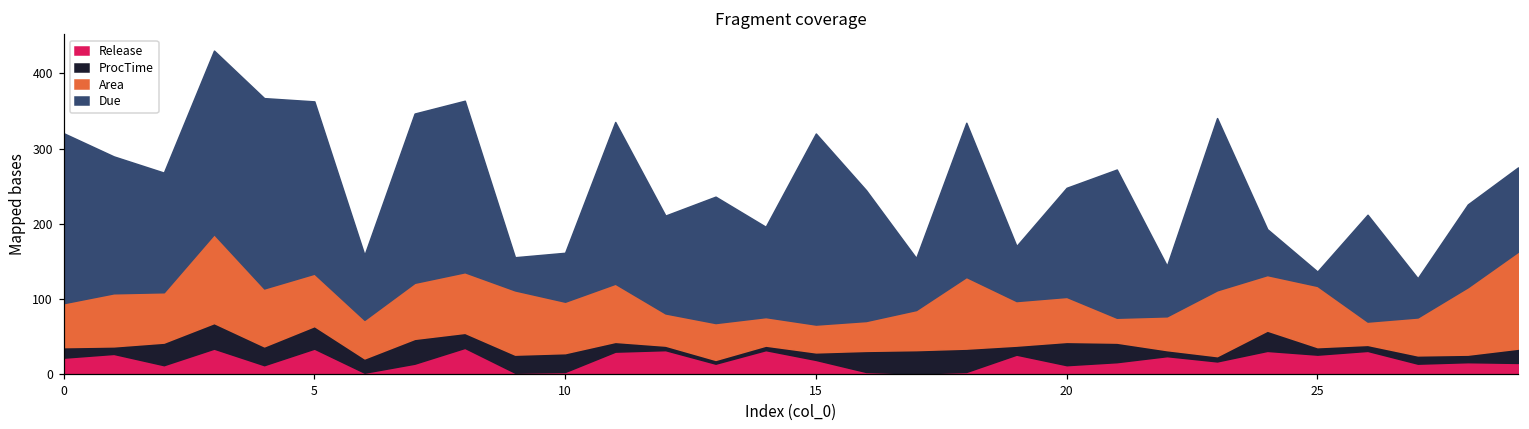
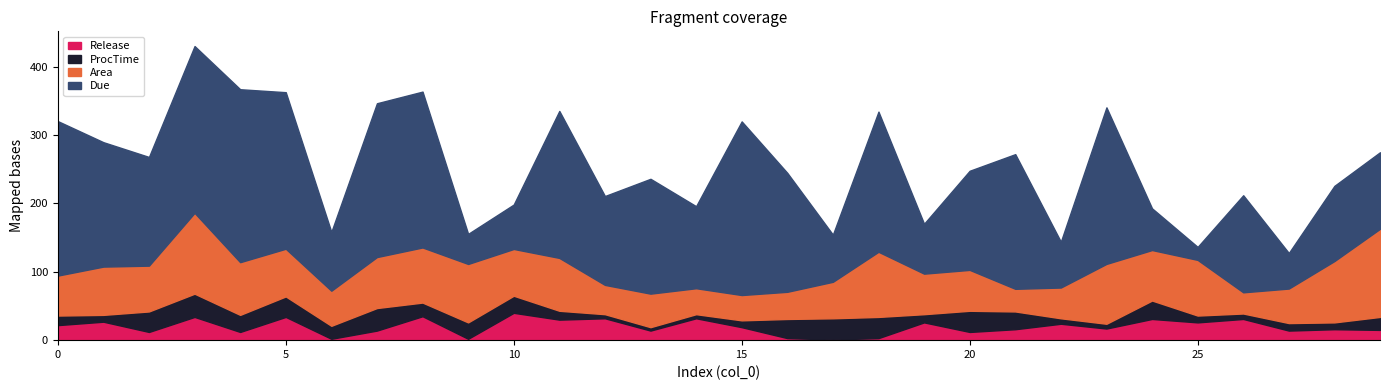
  {
    "Release": {
-     "10": 0
+     "10": 40
    },
    "Due": {
      "0": 230,
      "5": 230,
      "10": 70,
      "15": 250,
      "20": 150,
      "25": 20
    }
  }
